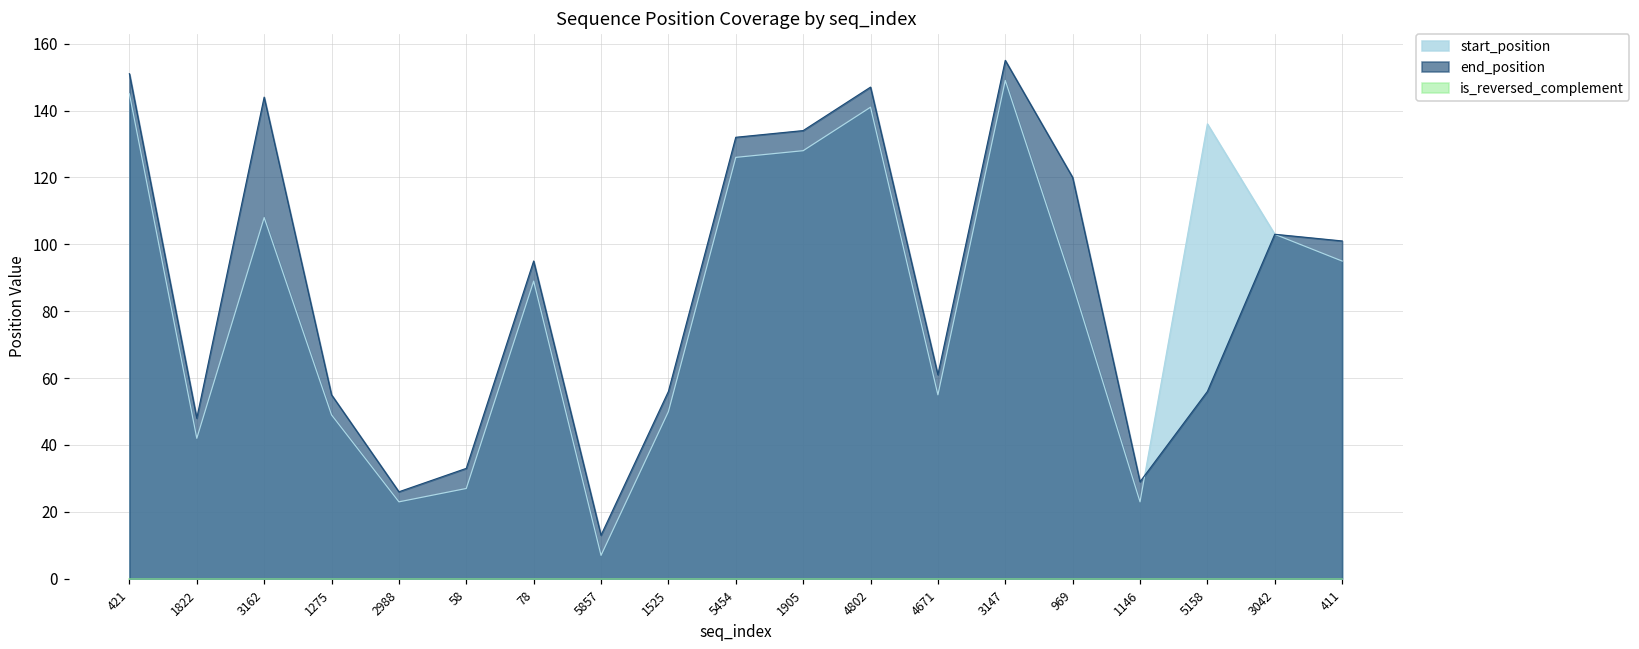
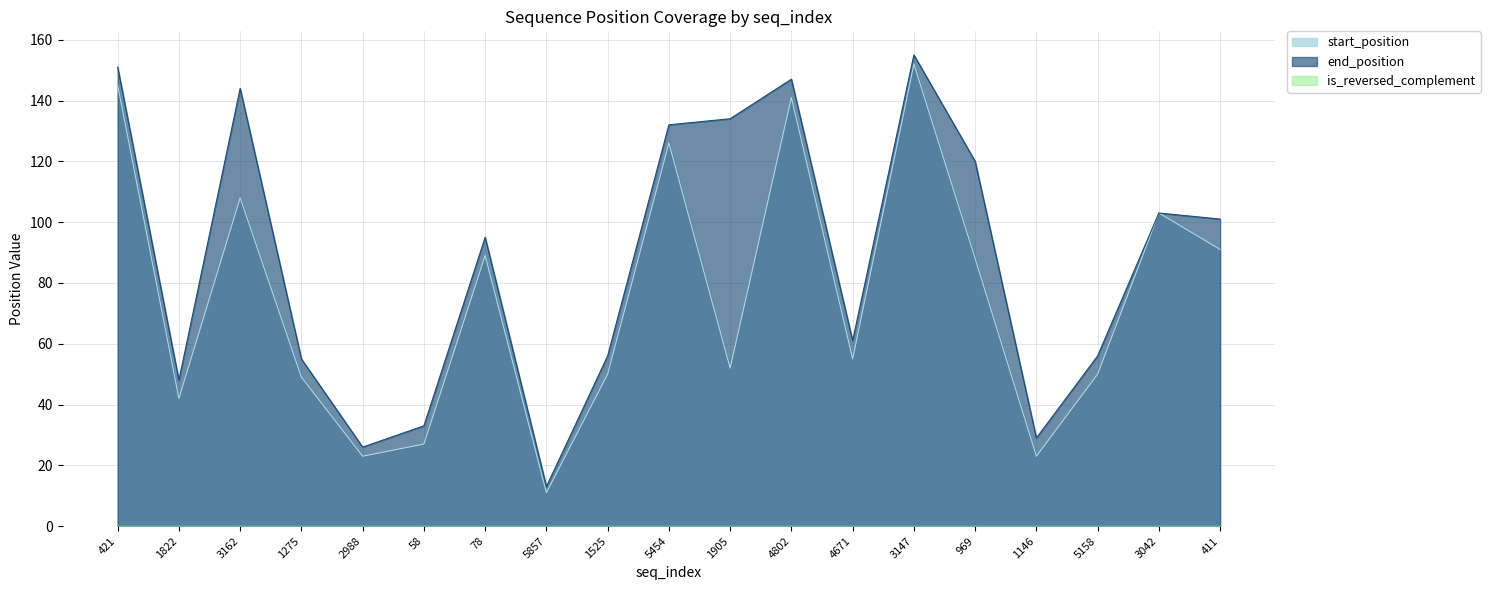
  {
    "start_position": {
      "421": 145,
      "1822": 42,
      "3162": 108,
      "1275": 49,
      "2988": 23,
      "58": 27,
      "78": 89,
-     "5857": 7,
+     "5857": 11,
      "1525": 50,
      "5454": 126,
-     "1905": 128,
+     "1905": 52,
      "4802": 141,
      "4671": 55,
-     "3147": 149,
+     "3147": 152,
      "969": 88,
      "1146": 23,
-     "5158": 136,
-     "411": 95
+     "5158": 50,
+     "411": 91
    },
    "end_position": {
      "421": 151,
      "1822": 48,
      "3162": 144,
      "1275": 55,
      "2988": 26,
      "58": 33,
      "78": 95,
      "5857": 13,
      "1525": 56,
      "5454": 132,
      "1905": 134,
      "4802": 147,
      "4671": 61,
      "3147": 155,
      "969": 120,
      "1146": 29,
      "5158": 56,
      "411": 101
    },
    "is_reversed_complement": {
      "421": 0,
      "1822": 0,
      "3162": 0,
      "1275": 0,
      "2988": 0,
      "58": 0,
      "78": 0,
      "5857": 0,
      "1525": 0,
      "5454": 0,
      "1905": 0,
      "4802": 0,
      "4671": 0,
      "3147": 0,
      "969": 0,
      "1146": 0,
      "5158": 0,
      "3042": 0,
      "411": 0
    }
  }
